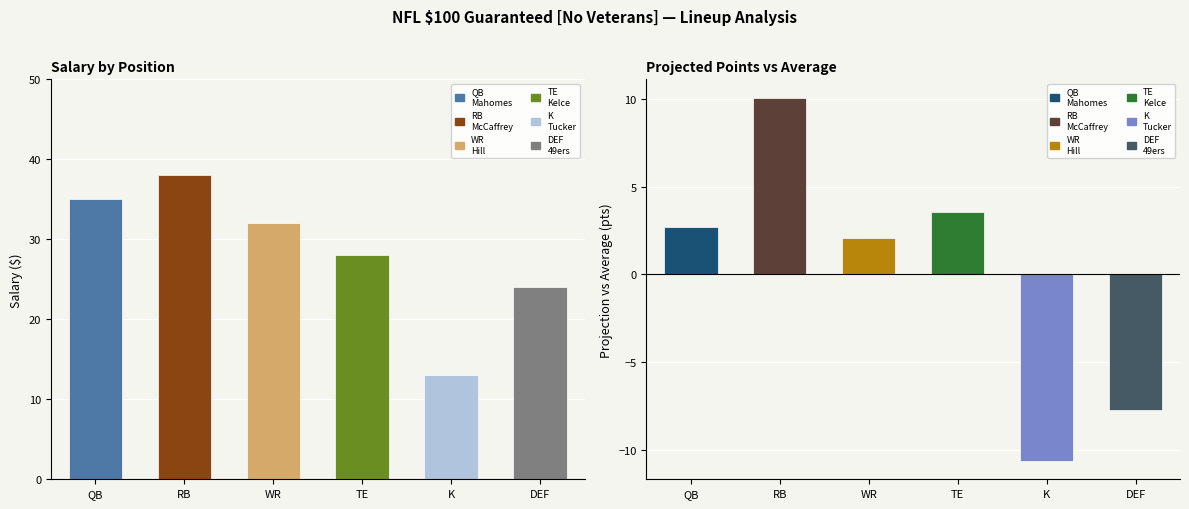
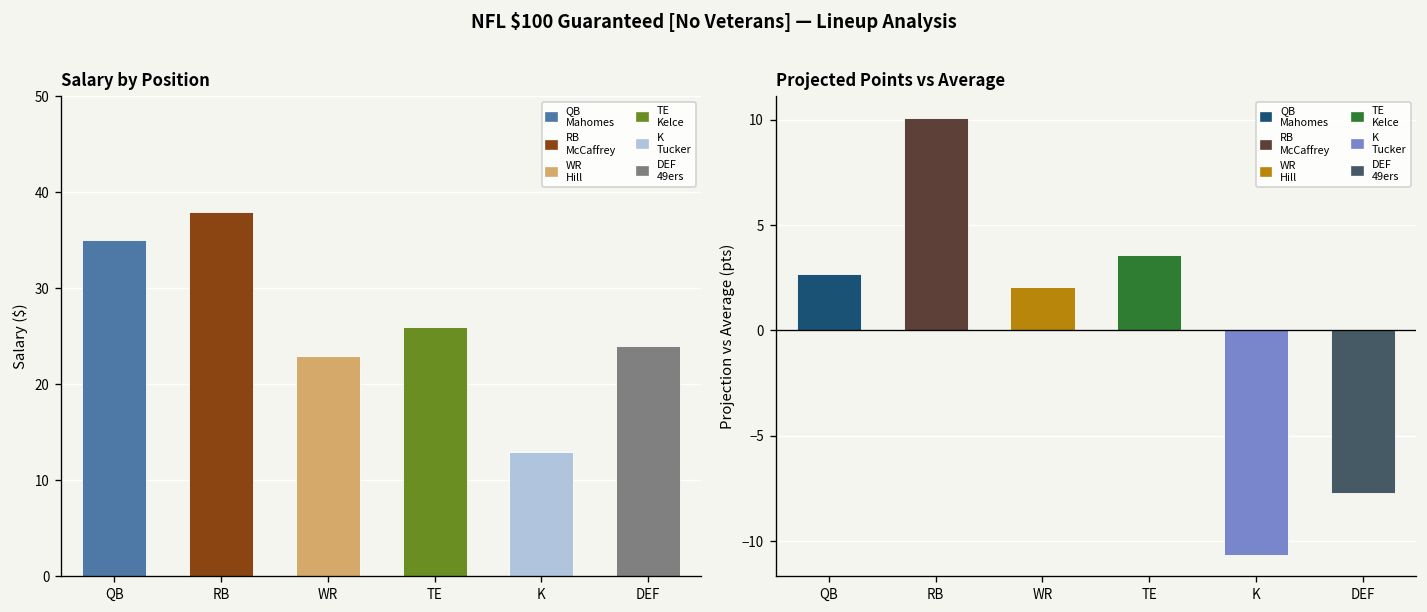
  {
    "Salary by Position": {
      "QB": 35,
      "RB": 38,
-     "WR": 32,
-     "TE": 28,
+     "WR": 23,
+     "TE": 26,
      "K": 13,
      "DEF": 24
    },
    "Projected Points vs Average": {
      "QB": 2.7,
      "RB": 10.1,
      "WR": 2.1,
      "TE": 3.6,
      "K": -10.6,
      "DEF": -7.7
    }
  }
